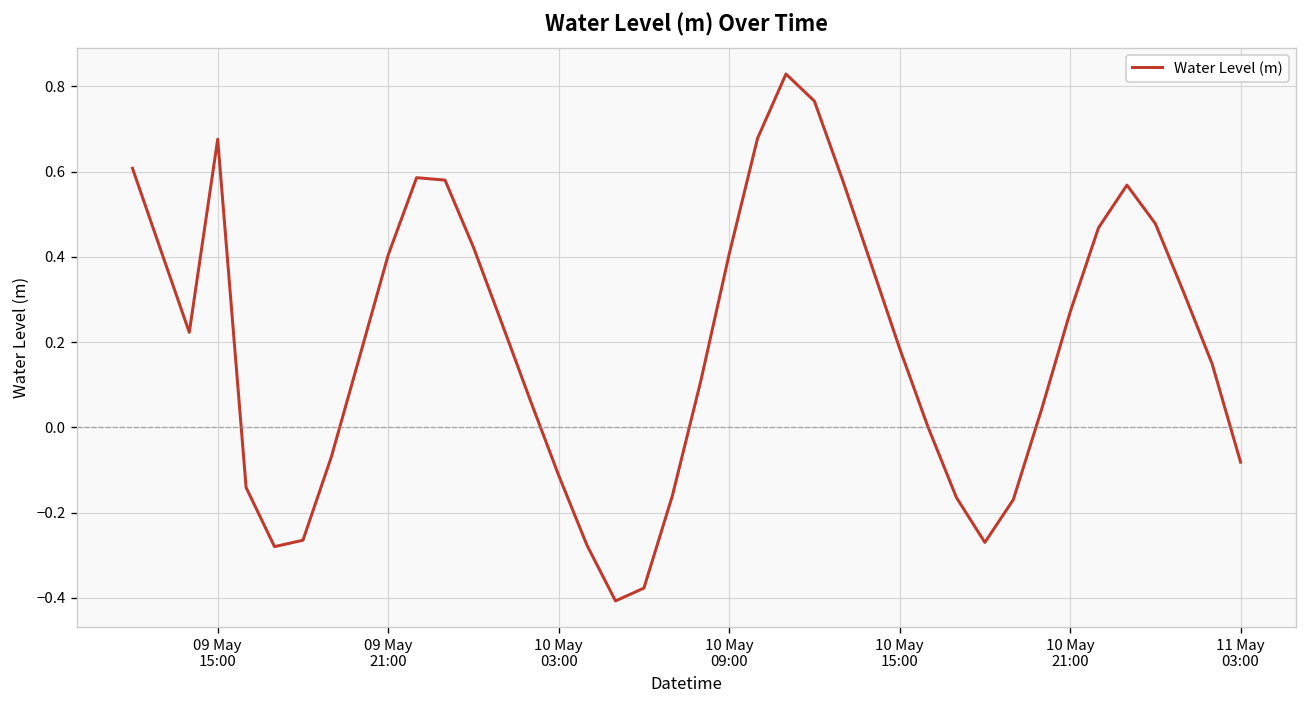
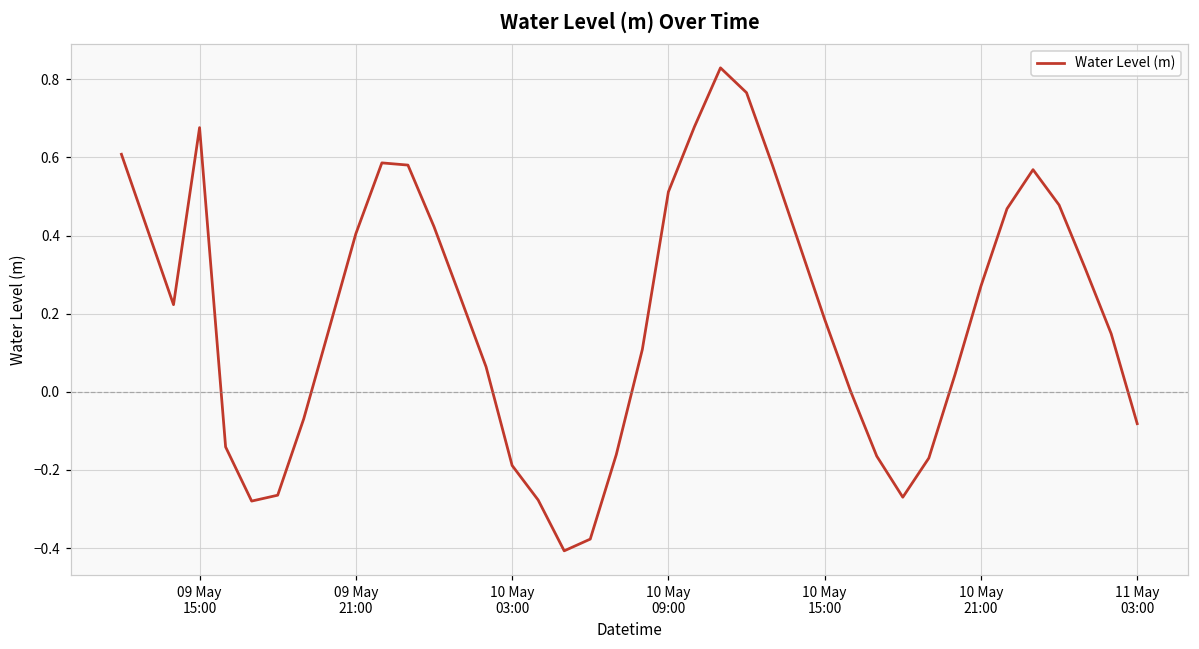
  {
    "09 May 15:00": 0.68,
    "09 May 21:00": 0.40,
-   "10 May 03:00": -0.11,
-   "10 May 09:00": 0.41,
+   "10 May 03:00": -0.19,
+   "10 May 09:00": 0.51,
    "10 May 15:00": 0.19,
    "10 May 21:00": 0.27,
    "11 May 03:00": -0.08
  }
